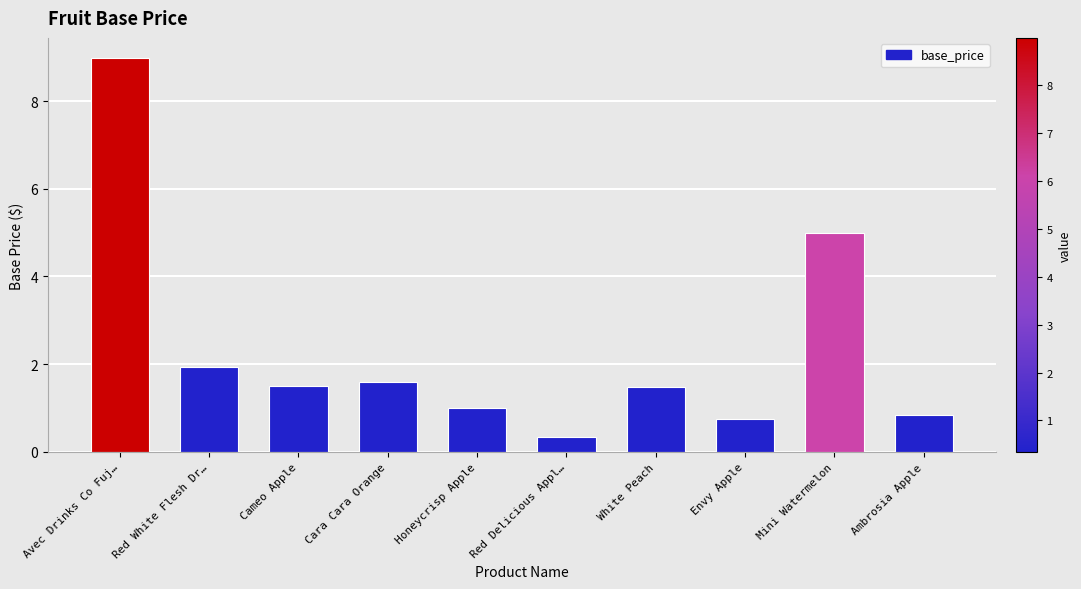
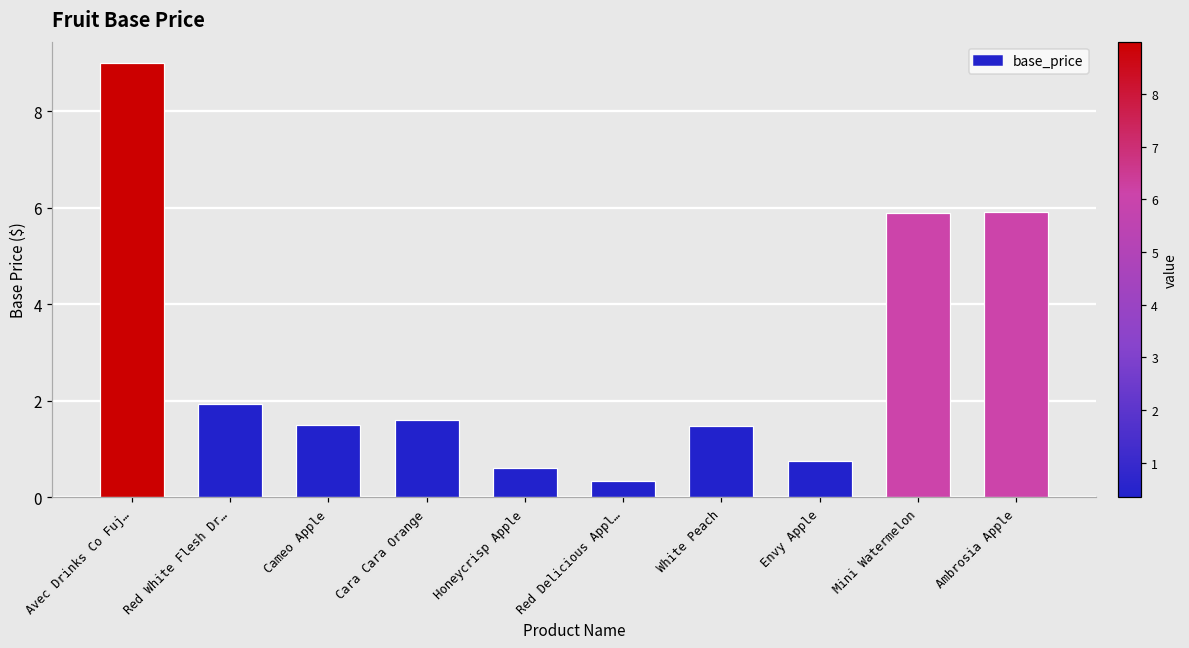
  {
    "Avec Drinks Co Fuj…": 9.0,
    "Red White Flesh Dr…": 1.9,
    "Cameo Apple": 1.5,
    "Cara Cara Orange": 1.6,
-   "Honeycrisp Apple": 1.0,
+   "Honeycrisp Apple": 0.6,
    "Red Delicious Appl…": 0.3,
    "White Peach": 1.5,
    "Envy Apple": 0.8,
-   "Mini Watermelon": 5.0,
-   "Ambrosia Apple": 0.8
+   "Mini Watermelon": 5.9,
+   "Ambrosia Apple": 5.9
  }
